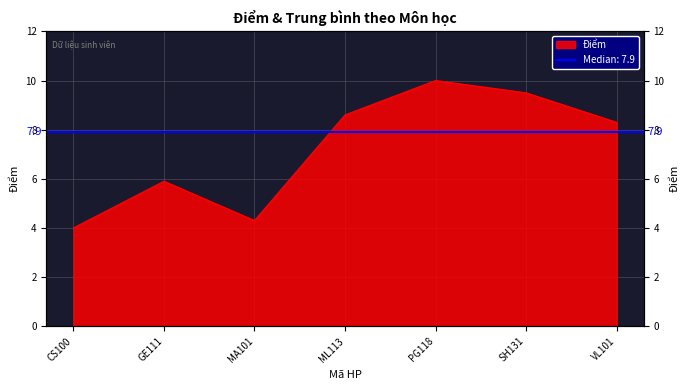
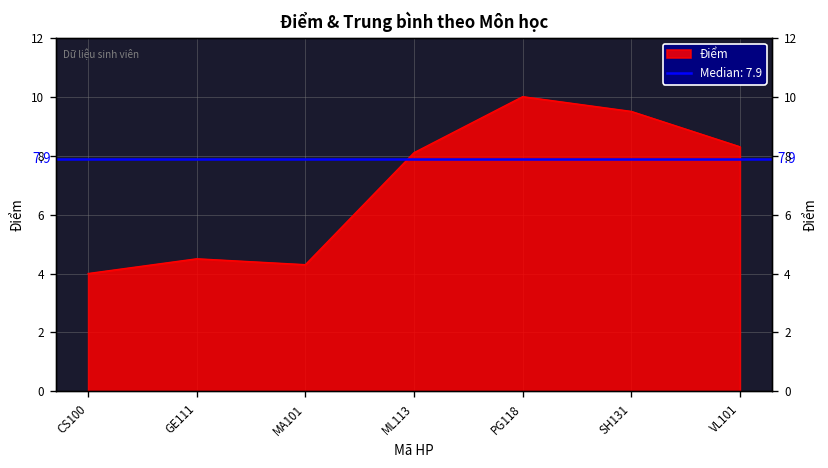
  {
    "CS100": 4.0,
-   "GE111": 5.9,
+   "GE111": 4.5,
    "MA101": 4.3,
-   "ML113": 8.6,
+   "ML113": 8.1,
    "PG118": 10.0,
    "SH131": 9.5,
    "VL101": 8.3
  }
